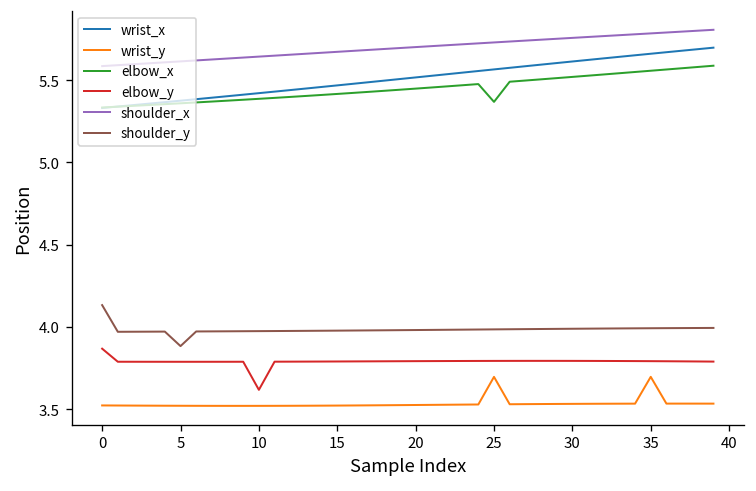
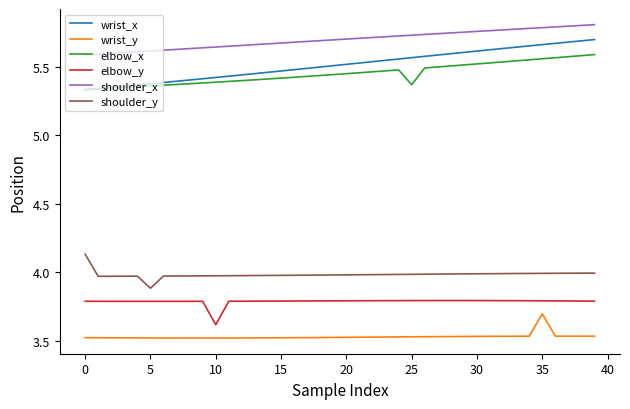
  {
    "wrist_x": {
      "10": 5.42,
      "15": 5.47,
      "20": 5.52,
      "25": 5.57,
      "30": 5.61,
      "35": 5.66
    },
    "wrist_y": {
      "0": 3.52,
      "5": 3.52,
      "10": 3.52,
      "15": 3.52,
      "20": 3.52,
-     "25": 3.70,
+     "25": 3.53,
      "30": 3.53,
      "35": 3.70
    },
    "elbow_x": {
      "10": 5.39,
      "15": 5.42,
      "20": 5.45,
      "25": 5.37,
      "30": 5.52,
      "35": 5.56
    },
    "elbow_y": {
-     "0": 3.87,
+     "0": 3.79,
      "5": 3.79,
      "10": 3.62,
      "15": 3.79,
      "20": 3.79,
      "25": 3.79,
      "30": 3.79,
      "35": 3.79
    },
    "shoulder_x": {
      "10": 5.64,
      "15": 5.67,
      "20": 5.70,
      "25": 5.73,
      "30": 5.76,
      "35": 5.78
    },
    "shoulder_y": {
      "0": 4.13,
      "5": 3.88,
      "10": 3.97,
      "15": 3.98,
      "20": 3.98,
      "25": 3.98,
      "30": 3.99,
      "35": 3.99
    }
  }
